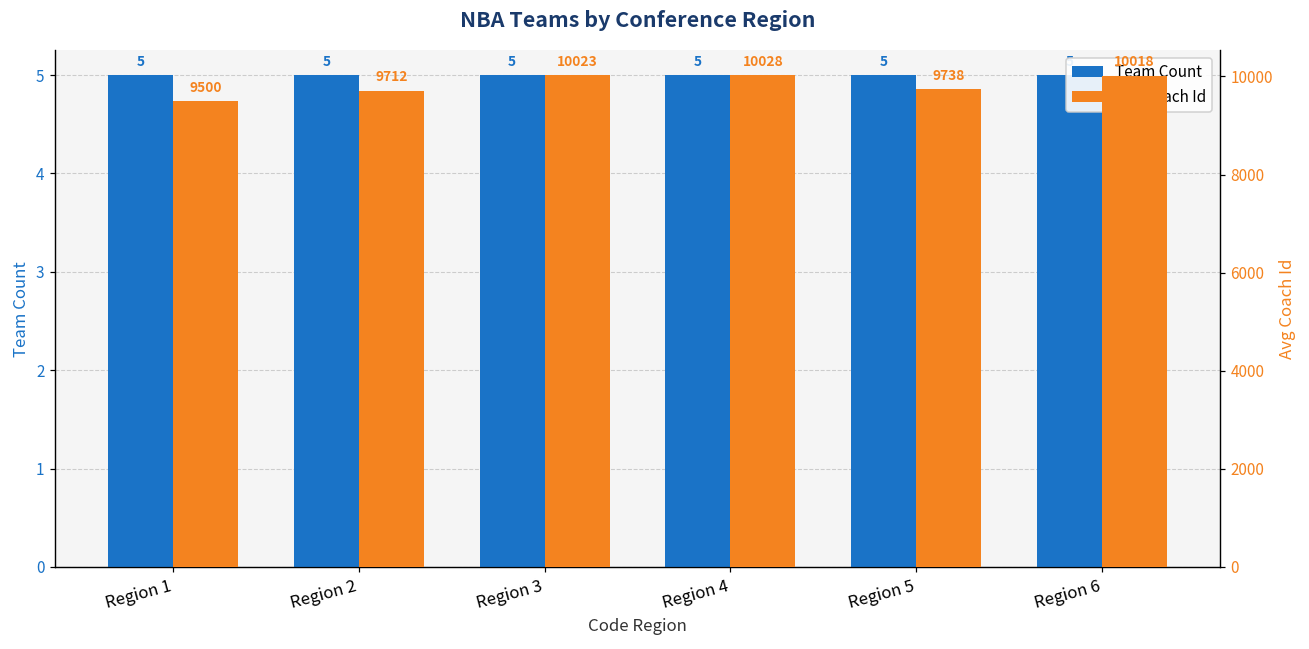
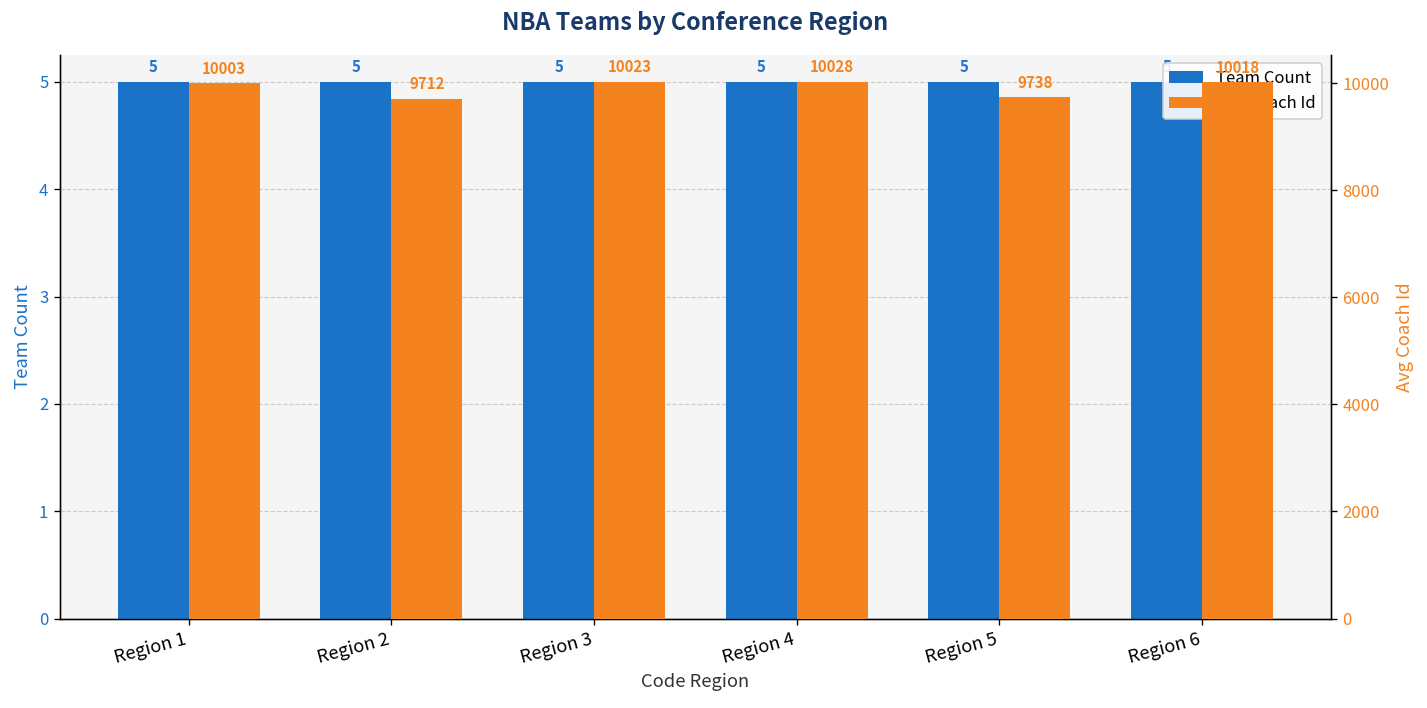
  {
    "Team Count": {
      "Region 1": 5,
      "Region 2": 5,
      "Region 3": 5,
      "Region 4": 5,
      "Region 5": 5
    },
    "Avg Coach Id": {
-     "Region 1": 9500,
+     "Region 1": 10003,
      "Region 2": 9712,
      "Region 3": 10023,
      "Region 4": 10028,
      "Region 5": 9738
    }
  }
